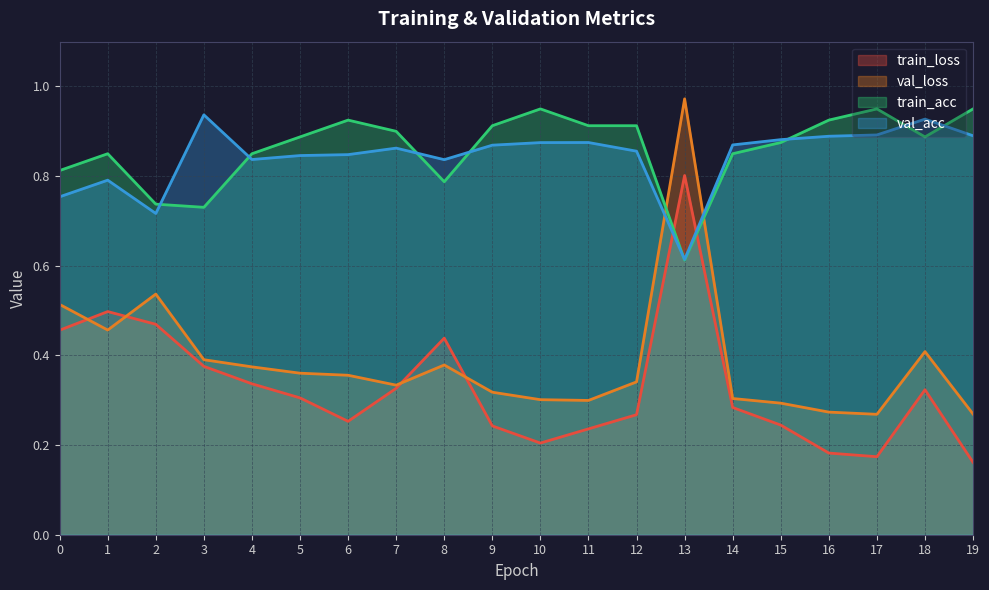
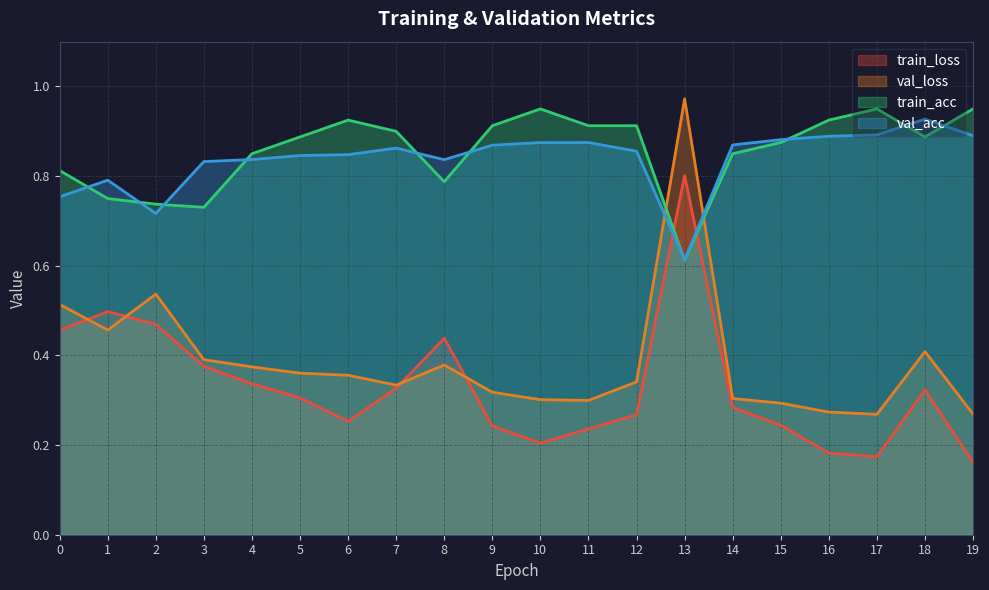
  {
    "train_acc": {
      "0": 0.81,
-     "1": 0.85,
+     "1": 0.75,
      "2": 0.74,
      "3": 0.73,
      "4": 0.85,
      "5": 0.89,
      "6": 0.93,
      "7": 0.90,
      "8": 0.79,
      "9": 0.91,
      "10": 0.95,
      "11": 0.91,
      "12": 0.91,
      "14": 0.85,
      "15": 0.88,
      "16": 0.93,
      "18": 0.89,
      "19": 0.95
    },
    "val_acc": {
      "0": 0.75,
      "1": 0.79,
      "2": 0.72,
-     "3": 0.94,
+     "3": 0.83,
      "4": 0.84,
      "5": 0.85,
      "6": 0.85,
      "7": 0.86,
      "8": 0.84,
      "9": 0.87,
      "10": 0.87,
      "11": 0.88,
      "12": 0.86,
      "14": 0.87,
      "15": 0.88,
      "16": 0.89,
      "19": 0.89
    }
  }
